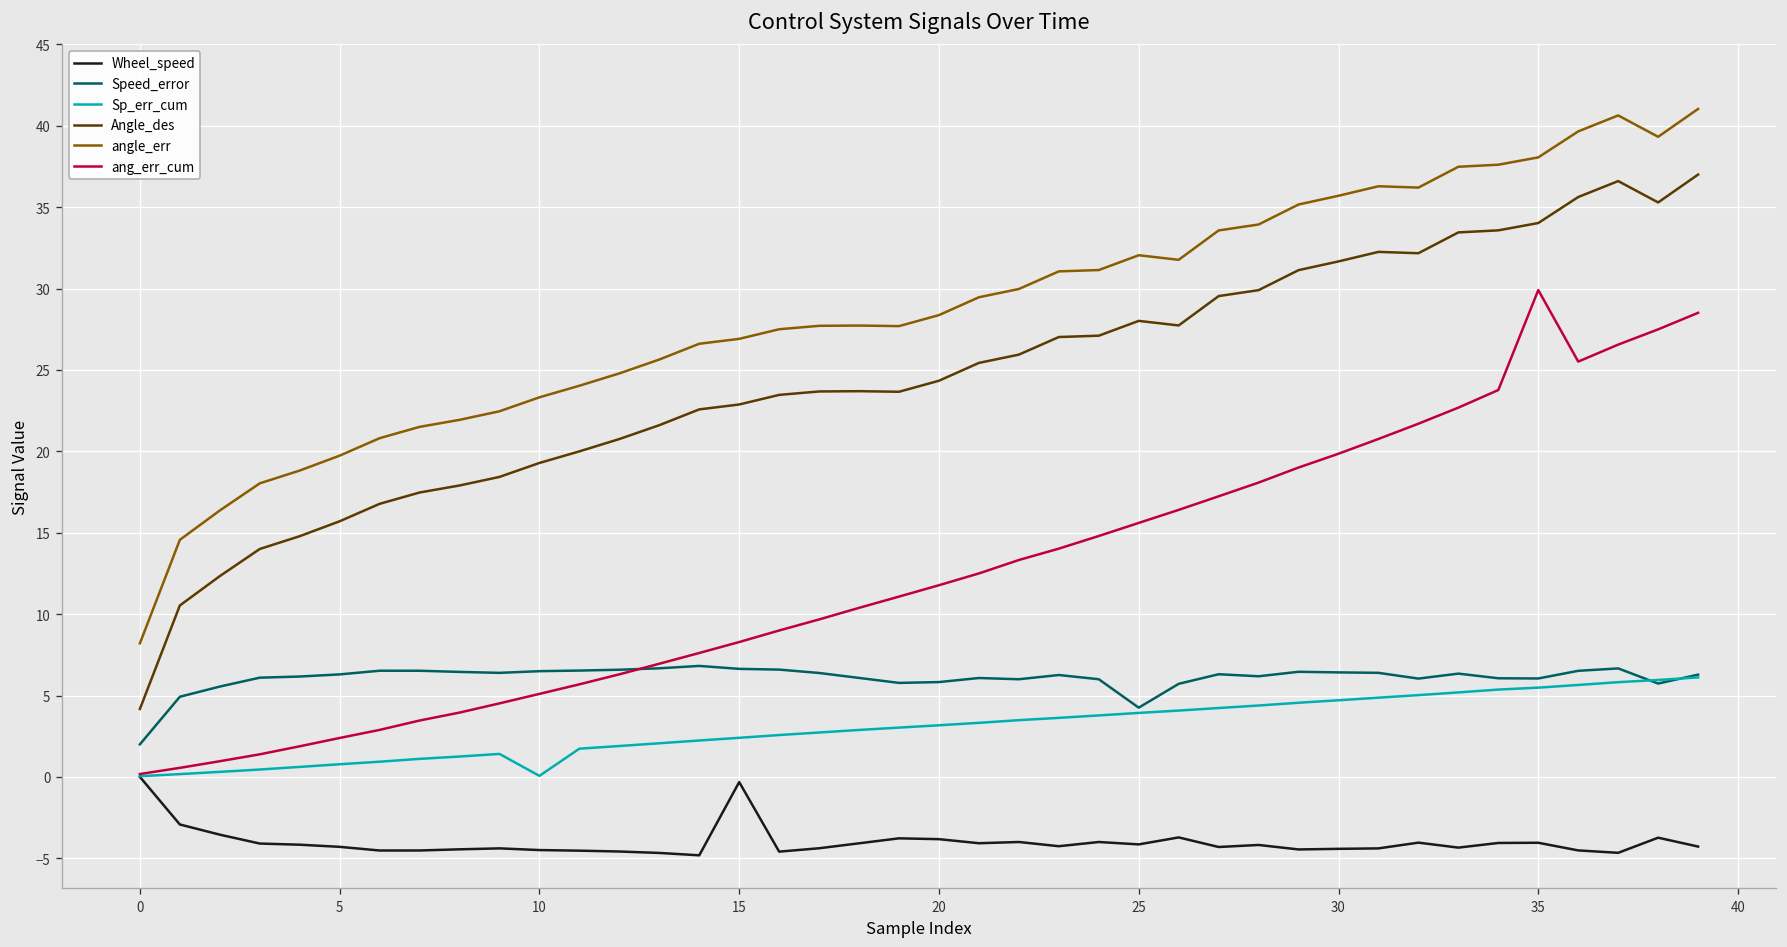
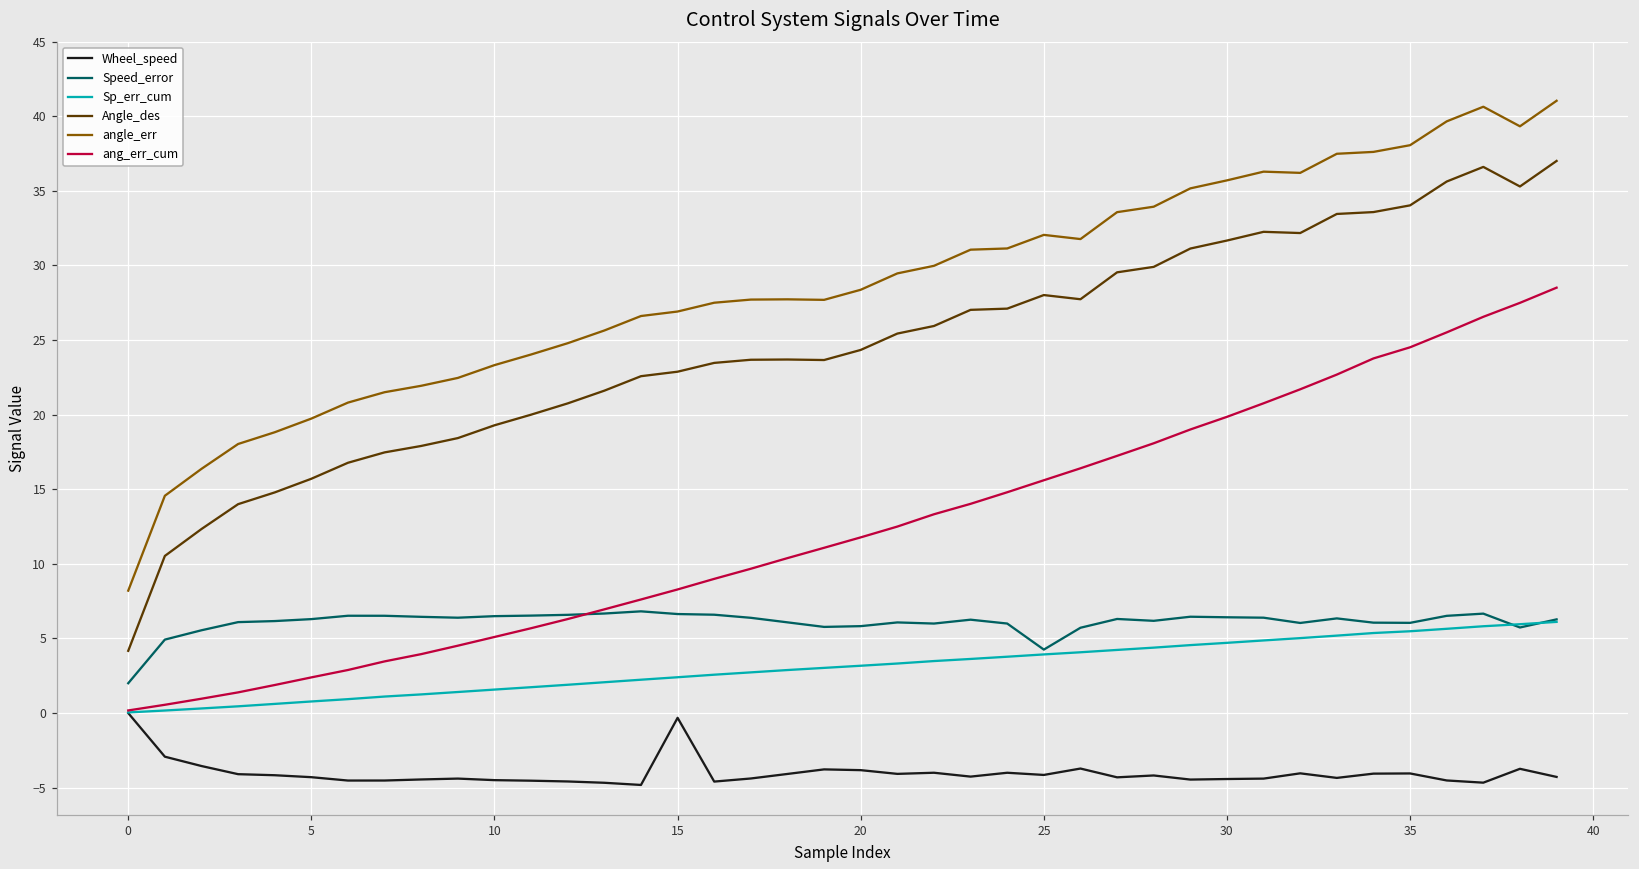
  {
    "Wheel_speed": {
      "5": -4.3,
      "10": -4.5,
      "15": -0.3,
      "20": -3.8,
      "25": -4.1,
      "30": -4.4,
      "35": -4.0
    },
    "Speed_error": {
      "0": 2.0,
      "5": 6.3,
      "10": 6.5,
      "15": 6.6,
      "20": 5.8,
      "25": 4.3,
      "30": 6.4,
      "35": 6.0
    },
    "Sp_err_cum": {
      "5": 0.8,
-     "10": 0.1,
+     "10": 1.6,
      "15": 2.4,
      "20": 3.2,
      "25": 3.9,
      "30": 4.7,
      "35": 5.5
    },
    "ang_err_cum": {
      "5": 2.4,
      "10": 5.1,
      "15": 8.3,
      "20": 11.8,
      "25": 15.6,
      "30": 19.9,
-     "35": 29.9
+     "35": 24.5
    }
  }
